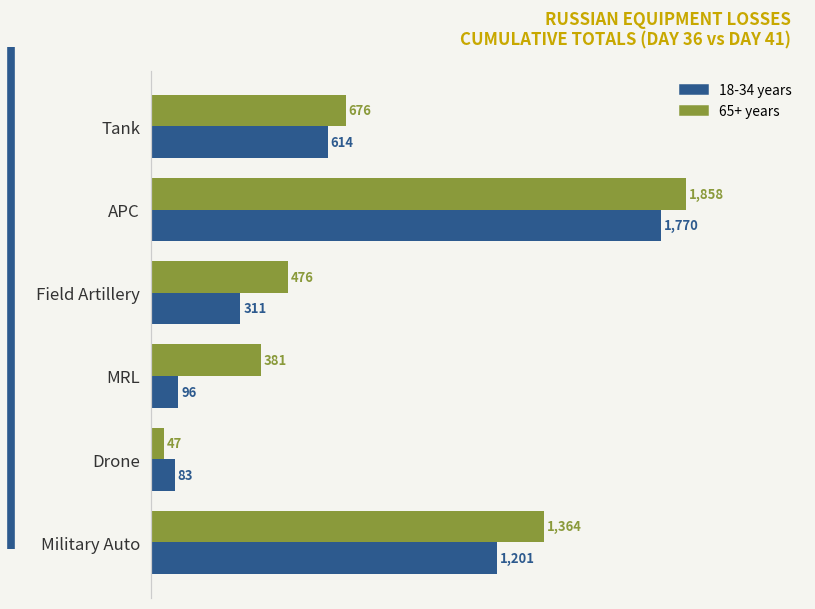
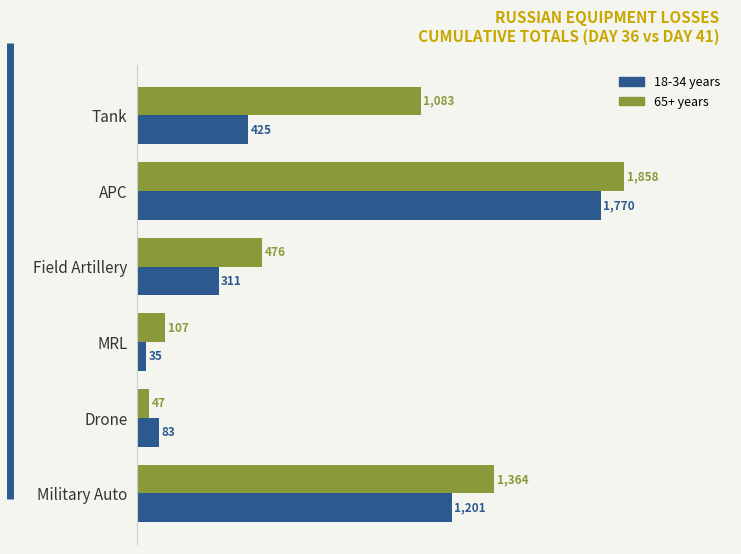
  {
    "18-34 years": {
-     "Tank": "614",
+     "Tank": "425",
      "APC": "1,770",
      "Field Artillery": "311",
-     "MRL": "96",
+     "MRL": "35",
      "Drone": "83",
      "Military Auto": "1,201"
    },
    "65+ years": {
-     "Tank": "676",
+     "Tank": "1,083",
      "APC": "1,858",
      "Field Artillery": "476",
-     "MRL": "381",
+     "MRL": "107",
      "Drone": "47",
      "Military Auto": "1,364"
    }
  }
